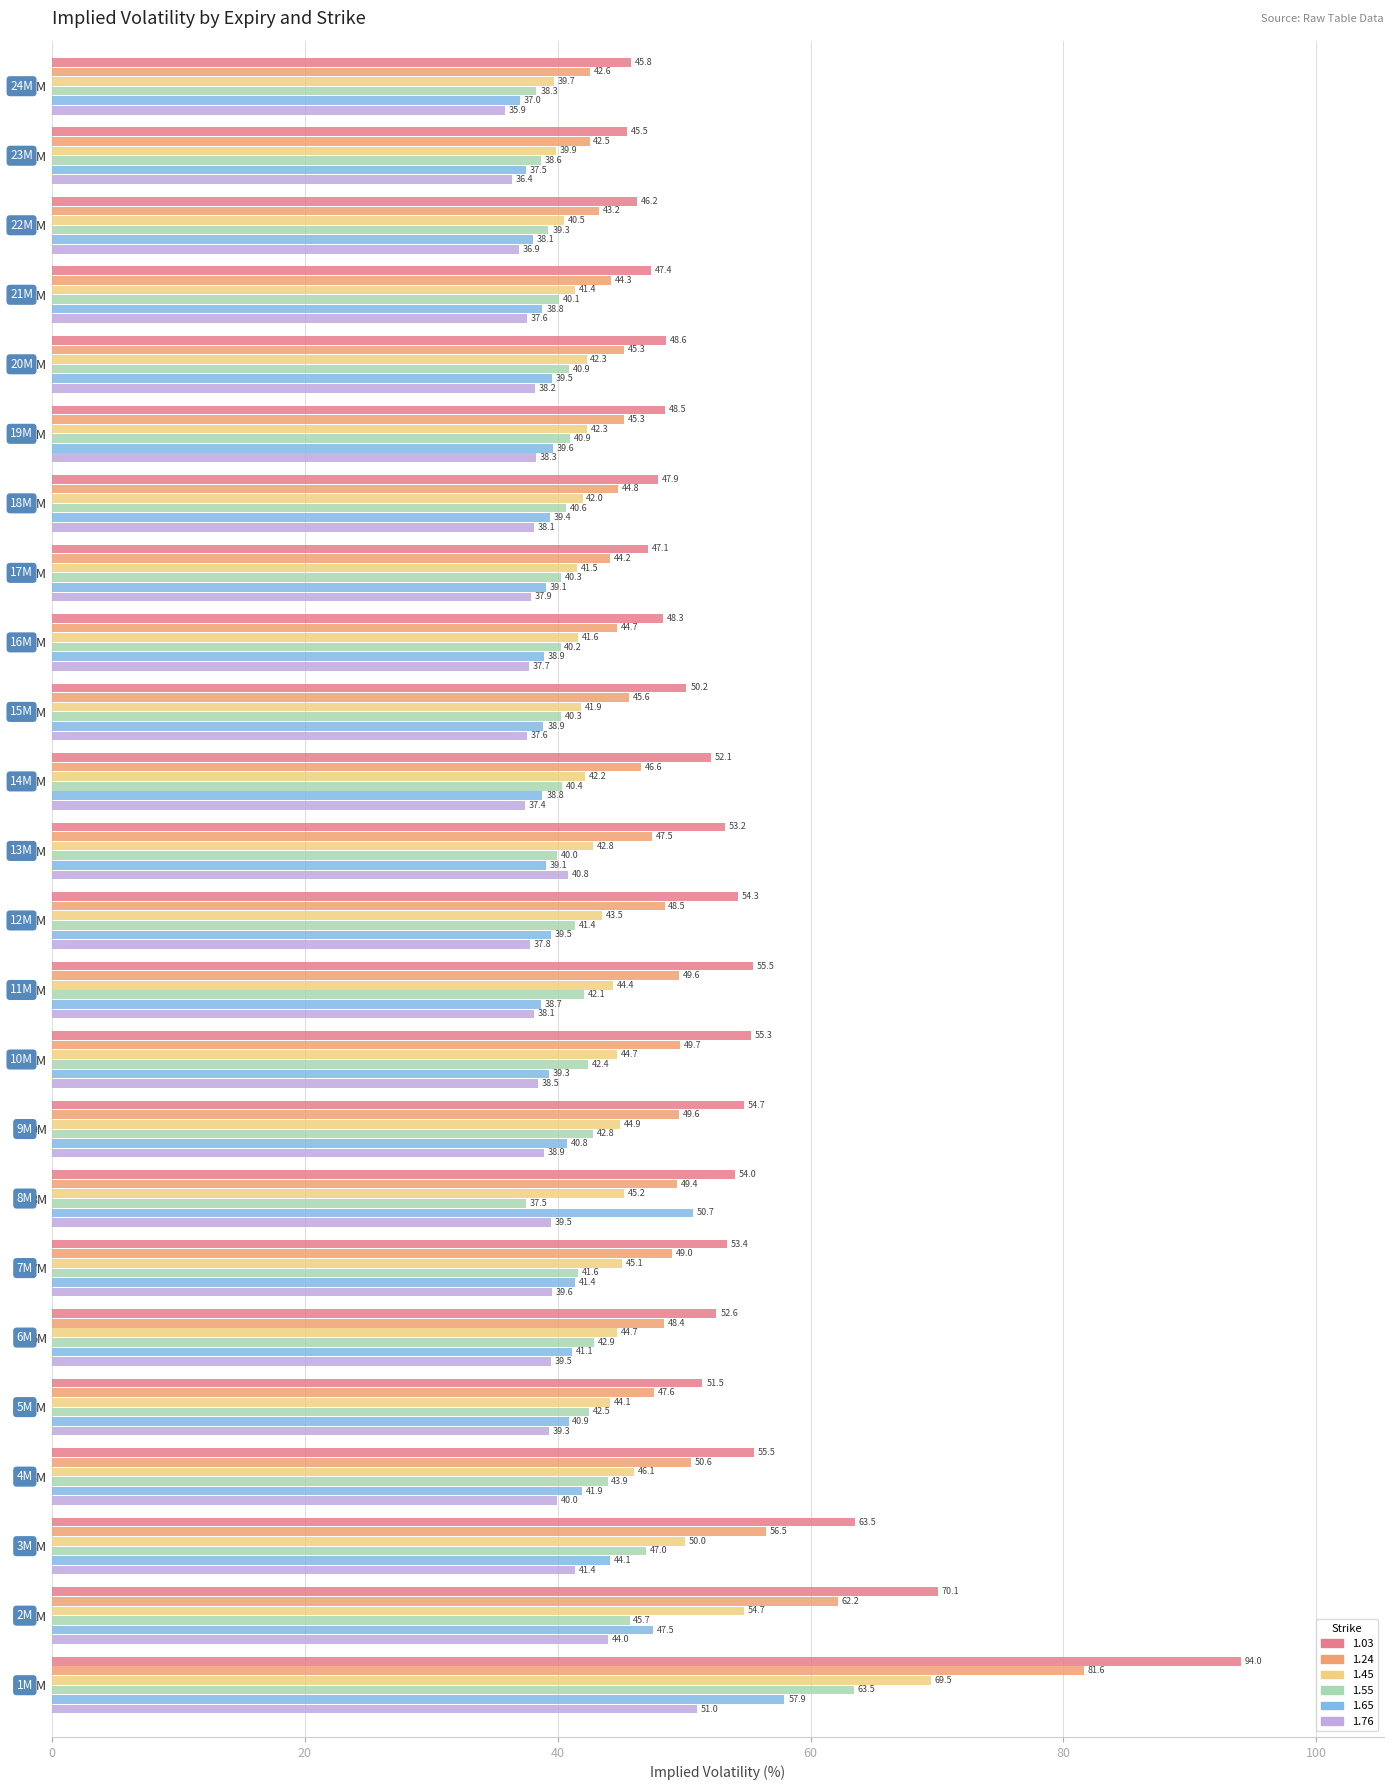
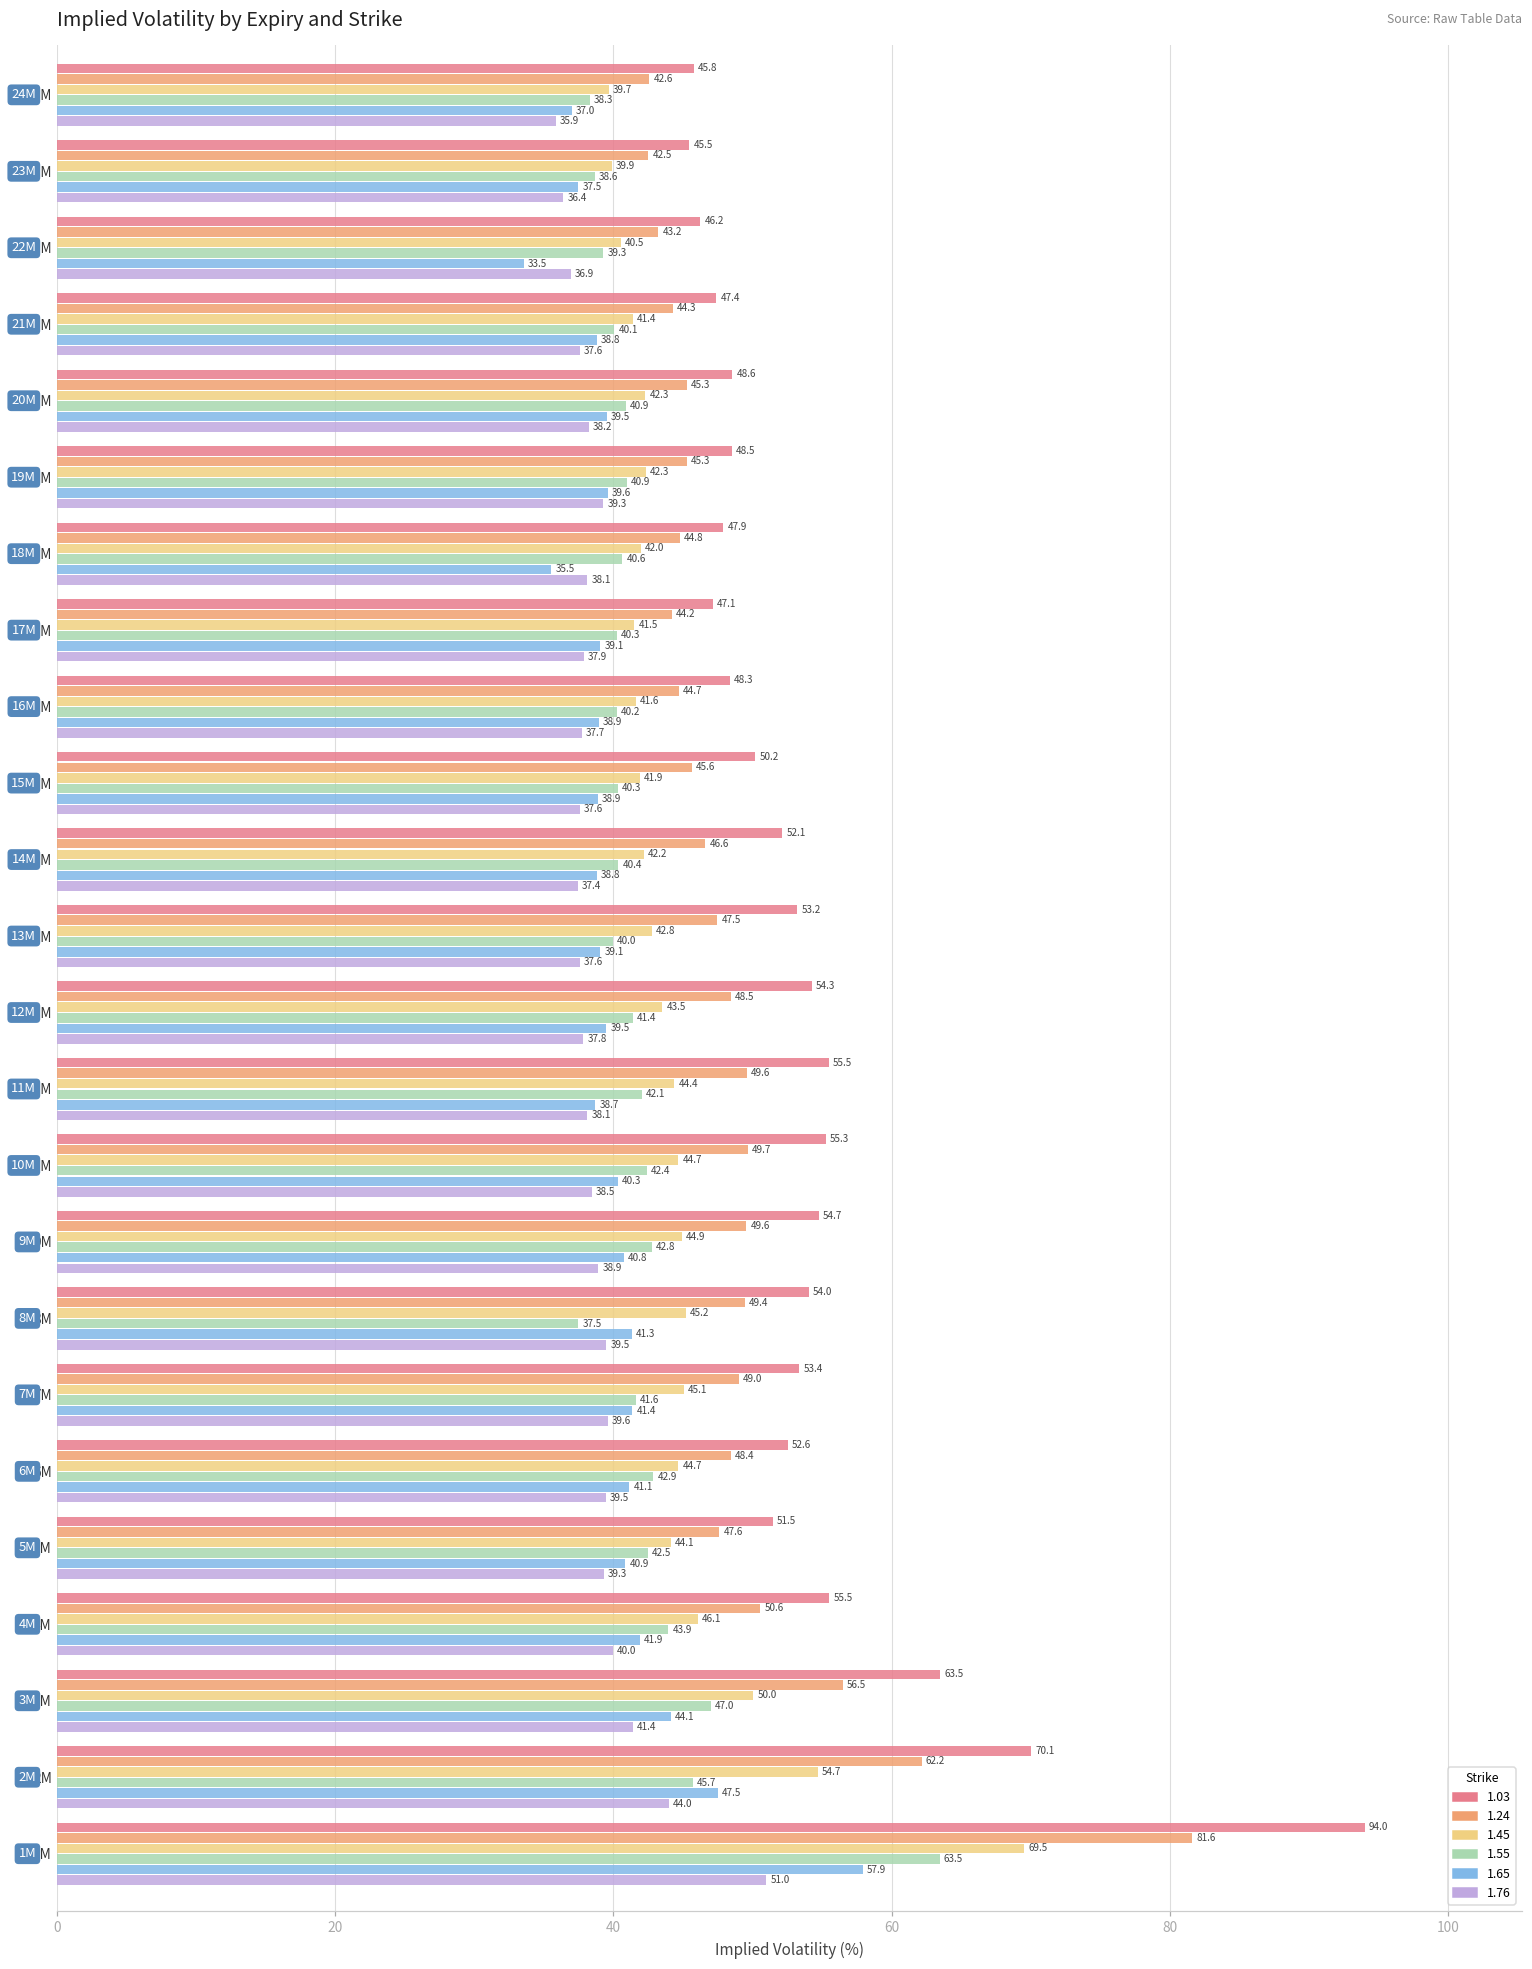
  {
    "1.55": {
      "24M": 38.3,
      "23M": 38.6,
      "22M": 39.3,
      "21M": 40.1,
      "20M": 40.9,
      "19M": 40.9,
      "18M": 40.6,
      "17M": 40.3,
      "16M": 40.2,
      "15M": 40.3,
      "14M": 40.4,
      "13M": 40.0,
      "12M": 41.4,
      "11M": 42.1,
      "10M": 42.4,
      "9M": 42.8,
      "8M": 37.5,
      "7M": 41.6,
      "6M": 42.9,
      "5M": 42.5,
      "4M": 43.9,
      "3M": 47.0,
      "2M": 45.7,
      "1M": 63.5
    },
    "1.65": {
      "24M": 37.0,
      "23M": 37.5,
-     "22M": 38.1,
+     "22M": 33.5,
      "21M": 38.8,
      "20M": 39.5,
      "19M": 39.6,
-     "18M": 39.4,
+     "18M": 35.5,
      "17M": 39.1,
      "16M": 38.9,
      "15M": 38.9,
      "14M": 38.8,
      "13M": 39.1,
      "12M": 39.5,
      "11M": 38.7,
-     "10M": 39.3,
+     "10M": 40.3,
      "9M": 40.8,
-     "8M": 50.7,
+     "8M": 41.3,
      "7M": 41.4,
      "6M": 41.1,
      "5M": 40.9,
      "4M": 41.9,
      "3M": 44.1,
      "2M": 47.5,
      "1M": 57.9
    },
    "1.76": {
      "24M": 35.9,
      "23M": 36.4,
      "22M": 36.9,
      "21M": 37.6,
      "20M": 38.2,
-     "19M": 38.3,
+     "19M": 39.3,
      "18M": 38.1,
      "17M": 37.9,
      "16M": 37.7,
      "15M": 37.6,
      "14M": 37.4,
-     "13M": 40.8,
+     "13M": 37.6,
      "12M": 37.8,
      "11M": 38.1,
      "10M": 38.5,
      "9M": 38.9,
      "8M": 39.5,
      "7M": 39.6,
      "6M": 39.5,
      "5M": 39.3,
      "4M": 40.0,
      "3M": 41.4,
      "2M": 44.0,
      "1M": 51.0
    }
  }
